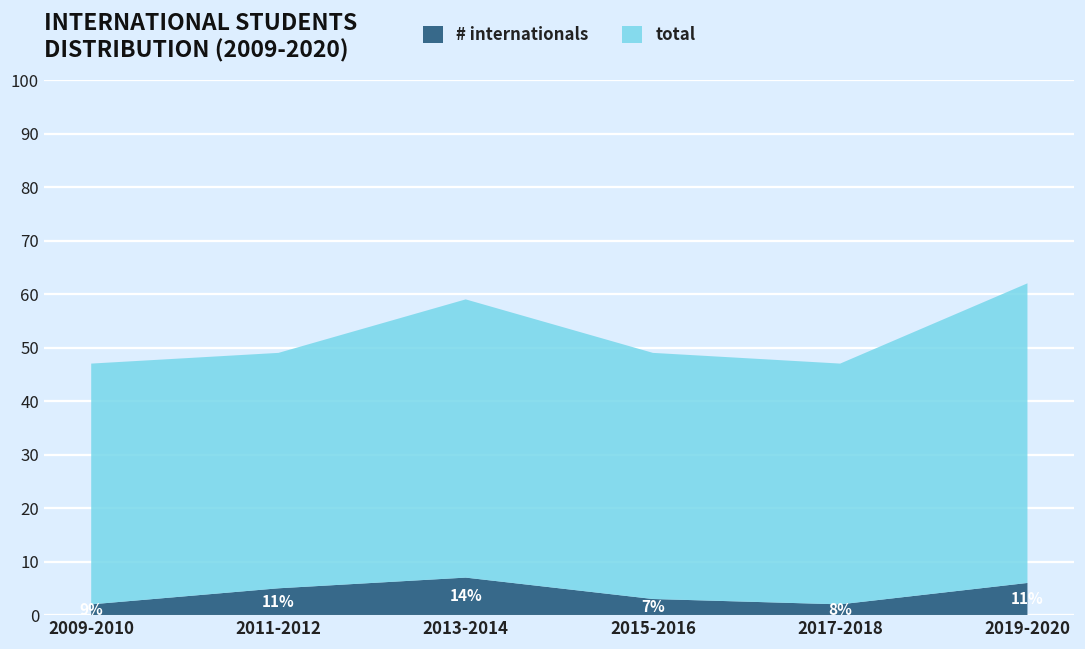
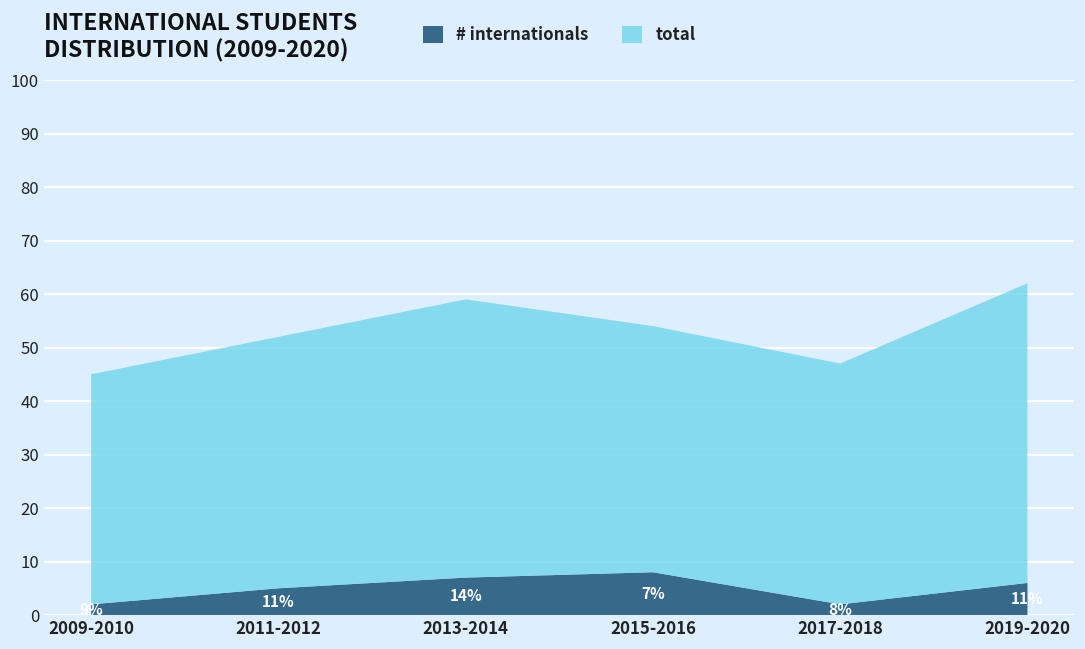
  {
    "# internationals": {
      "2009-2010": 2,
-     "2015-2016": 3,
+     "2015-2016": 8,
      "2019-2020": 6
    },
    "total": {
-     "2009-2010": 45,
-     "2011-2012": 44,
+     "2009-2010": 43,
+     "2011-2012": 47,
      "2013-2014": 52,
      "2015-2016": 46,
      "2017-2018": 45,
      "2019-2020": 56
    }
  }
